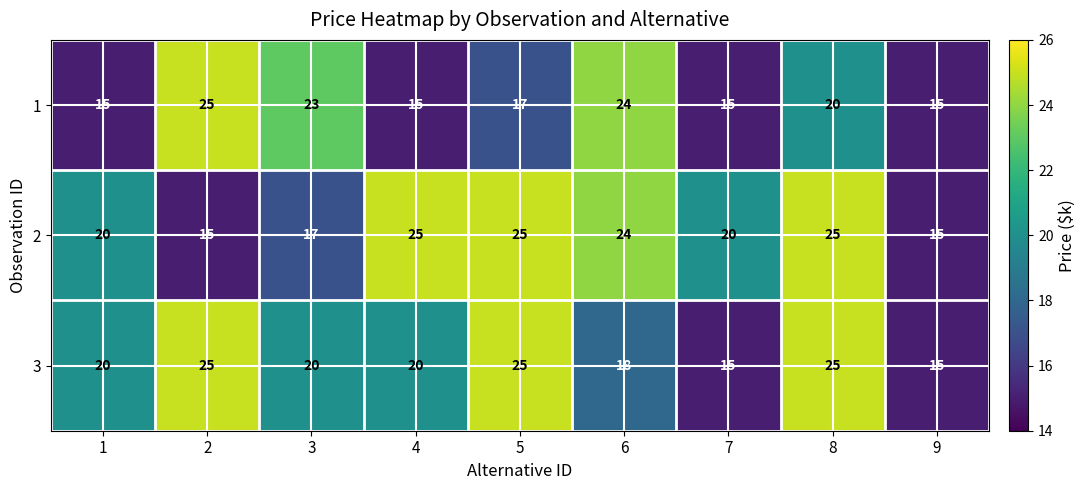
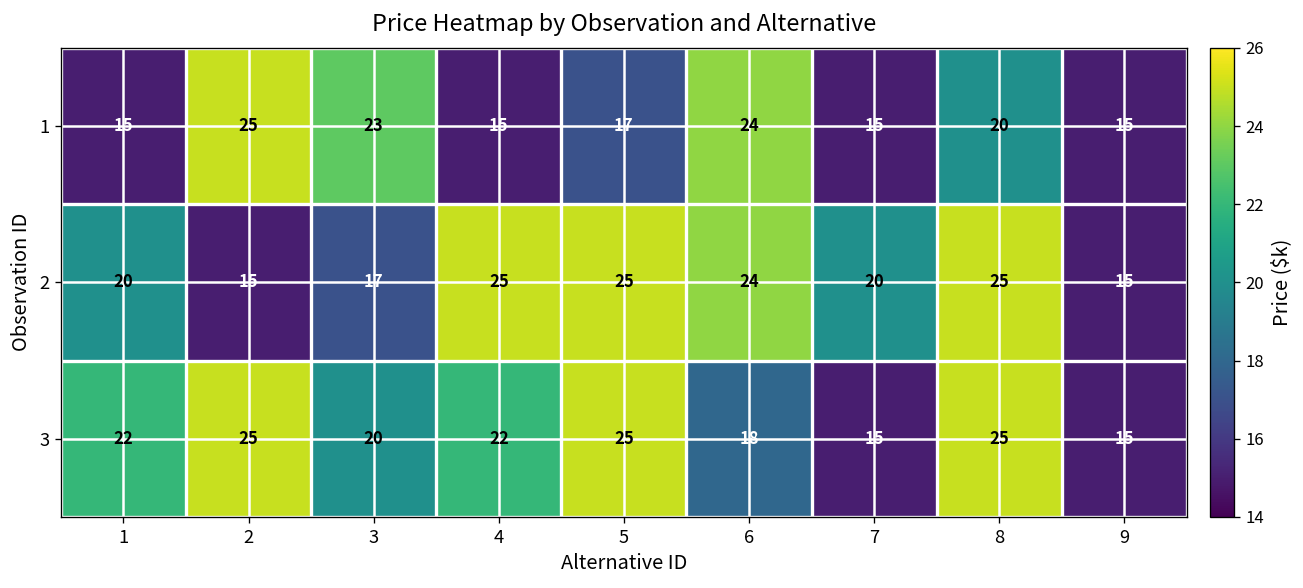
  {
    "1": {
      "1": 15,
      "2": 25,
      "3": 23,
      "4": 15,
      "5": 17,
      "6": 24,
      "7": 15,
      "8": 20,
      "9": 15
    },
    "2": {
      "1": 20,
      "2": 15,
      "3": 17,
      "4": 25,
      "5": 25,
      "6": 24,
      "7": 20,
      "8": 25,
      "9": 15
    },
    "3": {
-     "1": 20,
+     "1": 22,
      "2": 25,
      "3": 20,
-     "4": 20,
+     "4": 22,
      "5": 25,
      "6": 18,
      "7": 15,
      "8": 25,
      "9": 15
    }
  }
